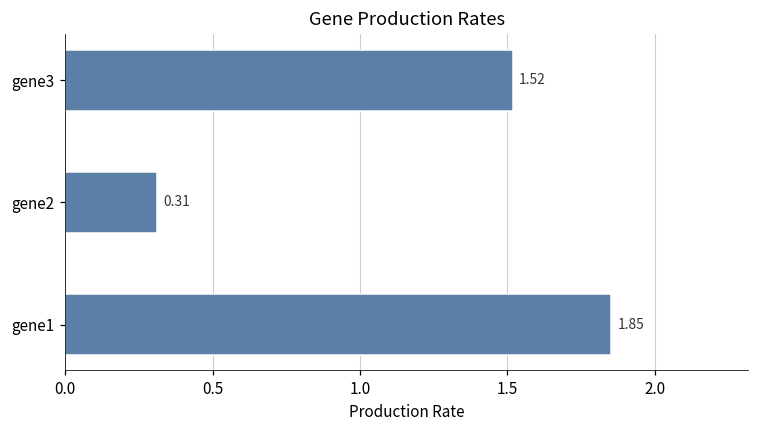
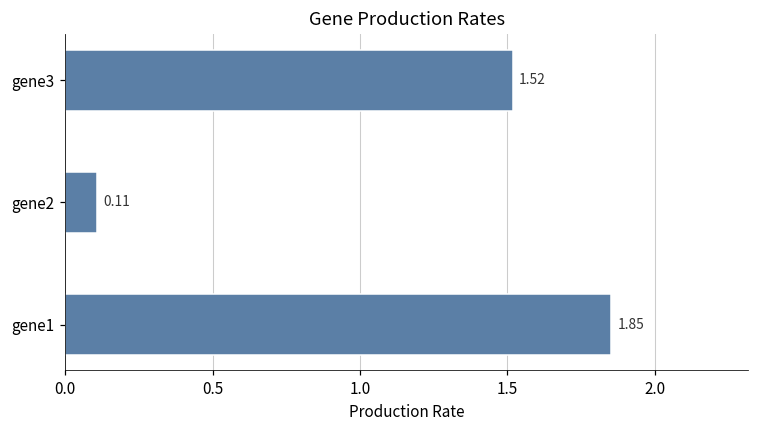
  {
    "gene3": 1.52,
-   "gene2": 0.31,
+   "gene2": 0.11,
    "gene1": 1.85
  }
